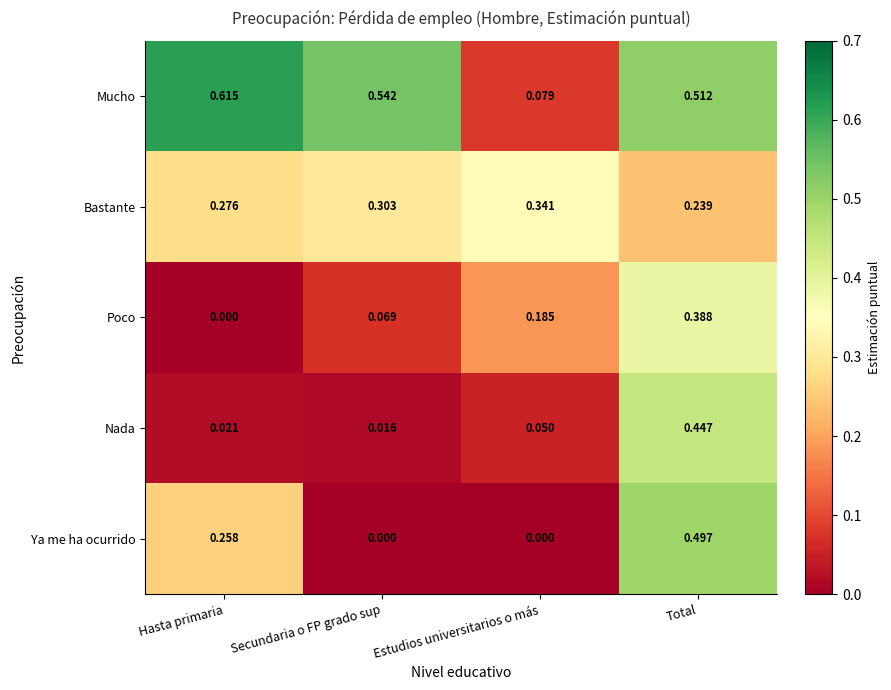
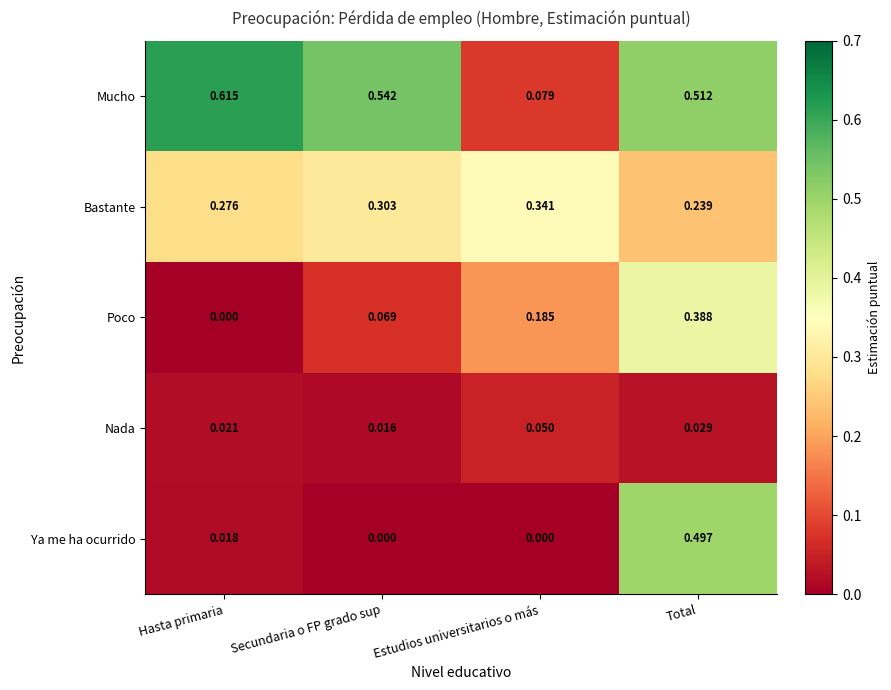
  {
    "Mucho": {
      "Hasta primaria": 0.615,
      "Secundaria o FP grado sup": 0.542,
      "Estudios universitarios o más": 0.079,
      "Total": 0.512
    },
    "Bastante": {
      "Hasta primaria": 0.276,
      "Secundaria o FP grado sup": 0.303,
      "Estudios universitarios o más": 0.341,
      "Total": 0.239
    },
    "Poco": {
      "Hasta primaria": 0.000,
      "Secundaria o FP grado sup": 0.069,
      "Estudios universitarios o más": 0.185,
      "Total": 0.388
    },
    "Nada": {
      "Hasta primaria": 0.021,
      "Secundaria o FP grado sup": 0.016,
      "Estudios universitarios o más": 0.050,
-     "Total": 0.447
+     "Total": 0.029
    },
    "Ya me ha ocurrido": {
-     "Hasta primaria": 0.258,
+     "Hasta primaria": 0.018,
      "Secundaria o FP grado sup": 0.000,
      "Estudios universitarios o más": 0.000,
      "Total": 0.497
    }
  }
